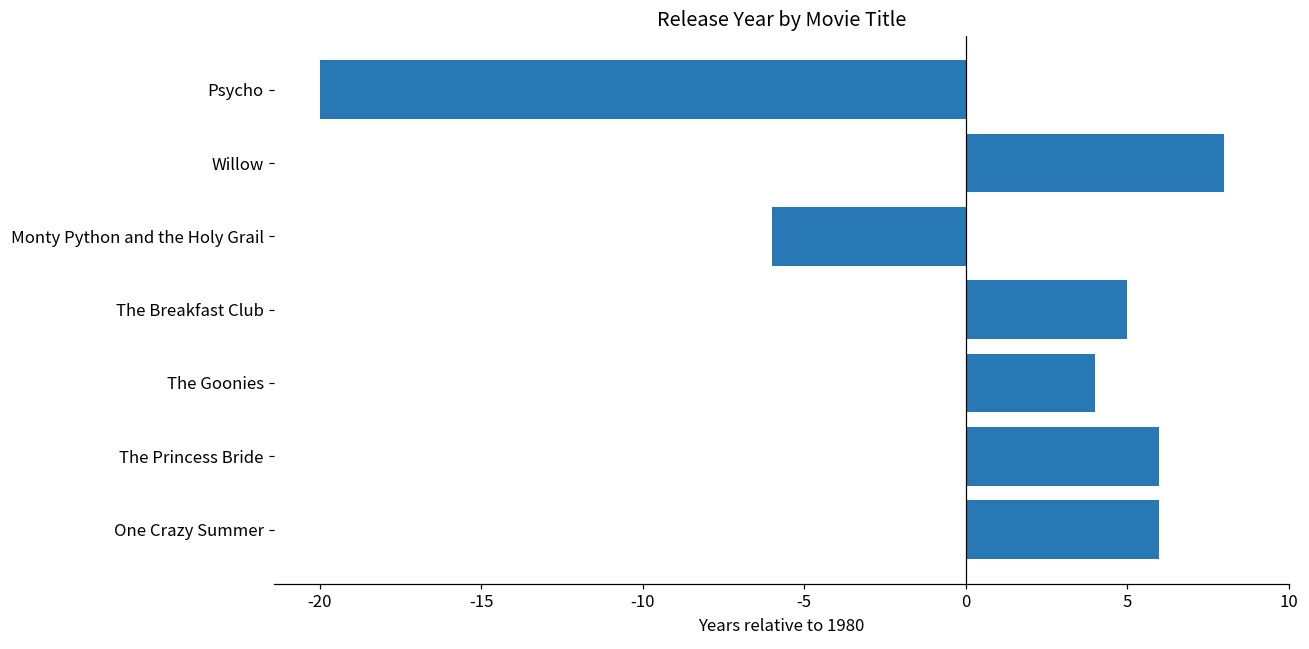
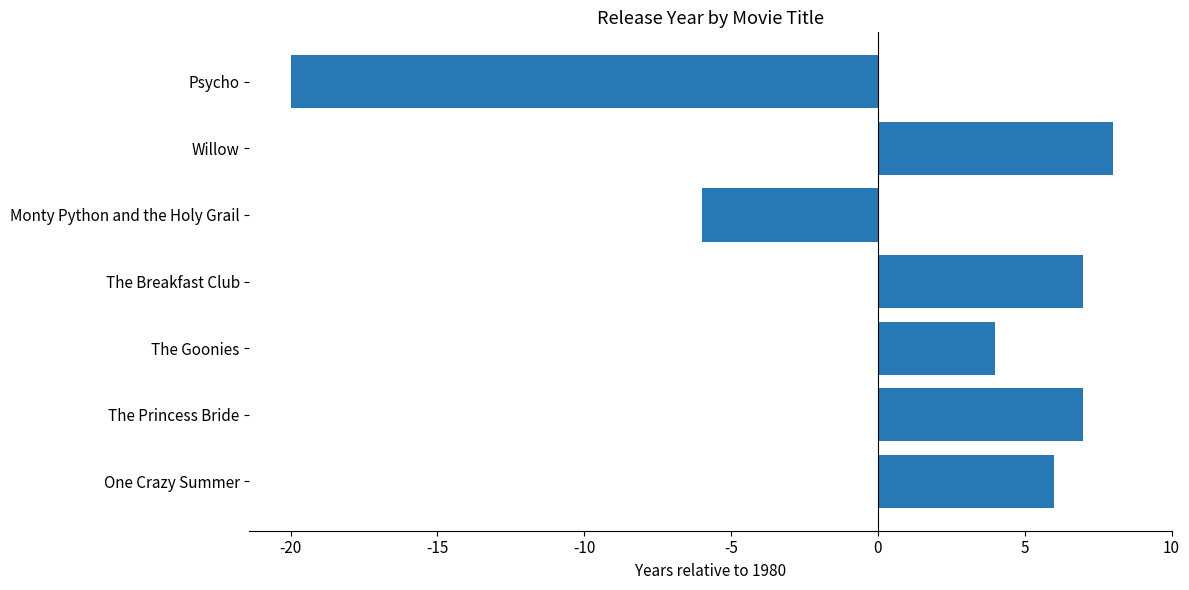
  {
    "Psycho": -20.0,
    "Willow": 8.0,
    "Monty Python and the Holy Grail": -6.0,
-   "The Breakfast Club": 5.0,
+   "The Breakfast Club": 7.0,
    "The Goonies": 4.0,
-   "The Princess Bride": 6.0,
+   "The Princess Bride": 7.0,
    "One Crazy Summer": 6.0
  }
